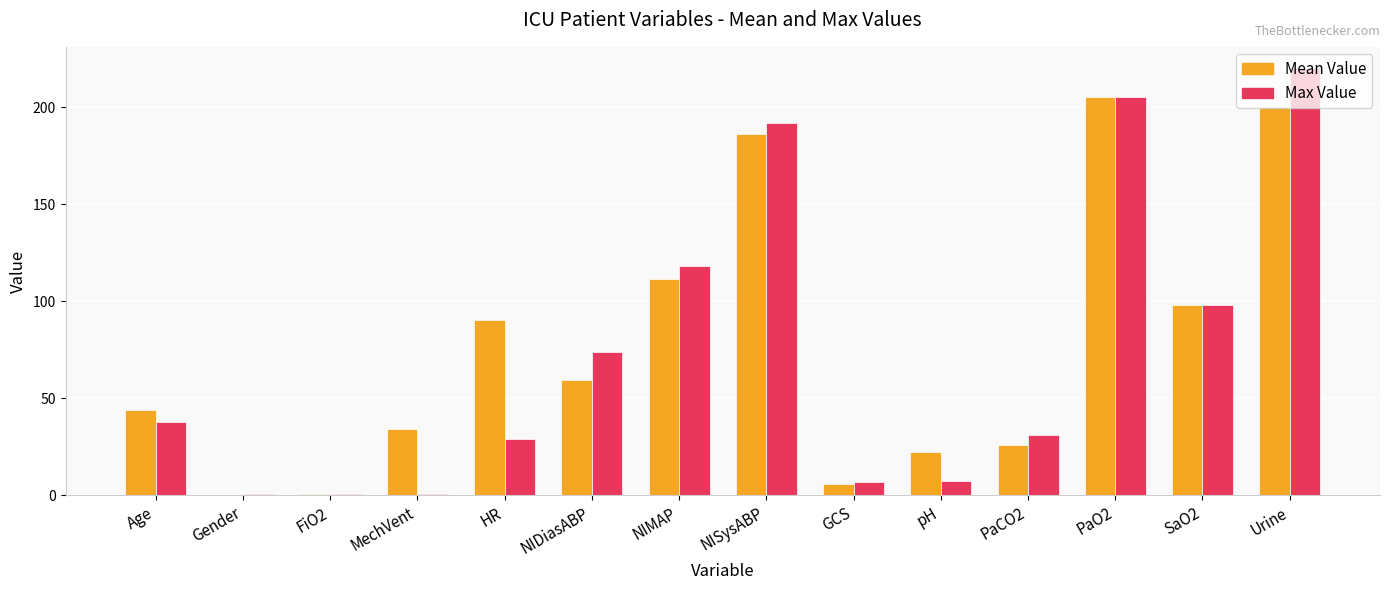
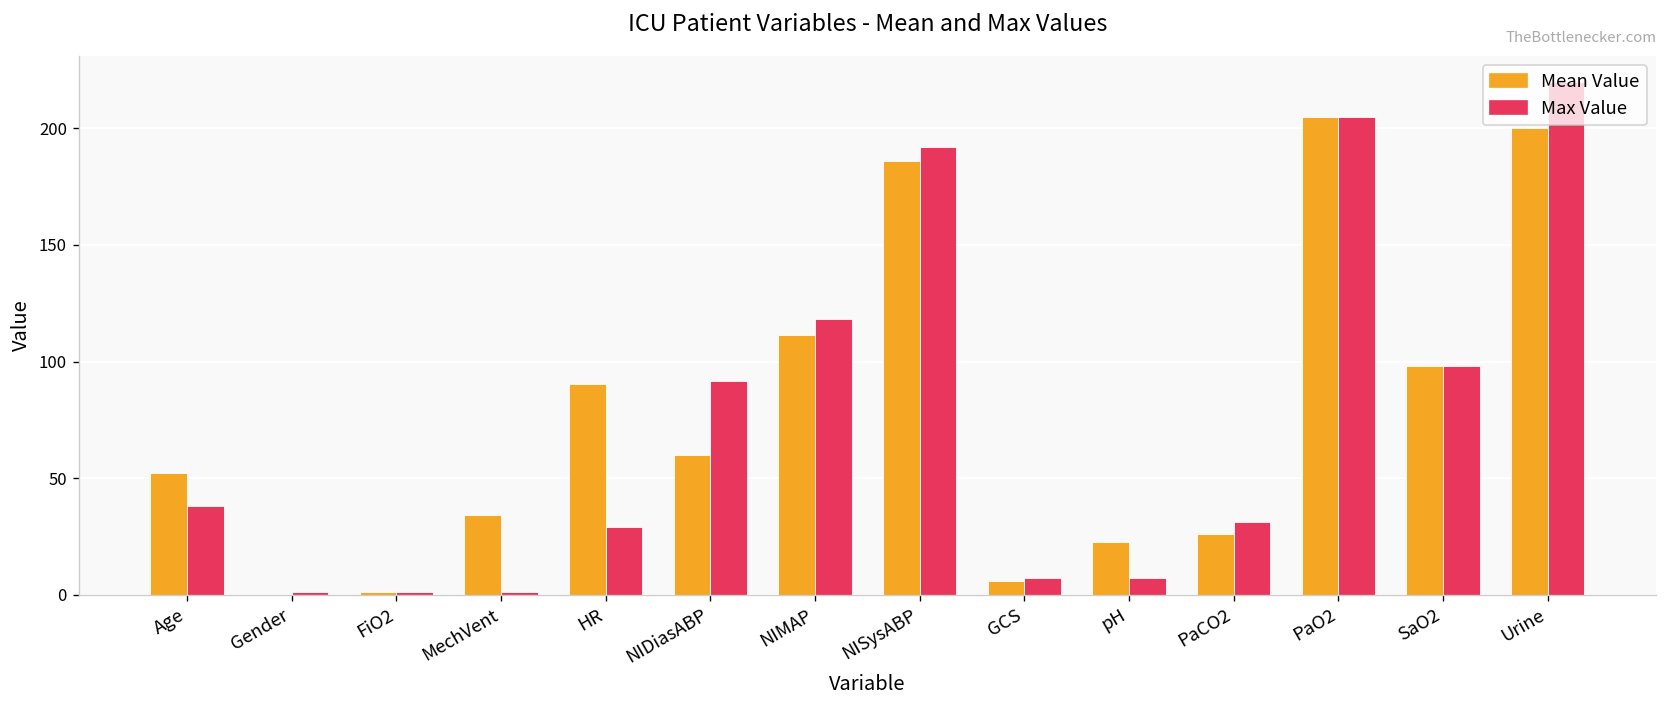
  {
    "Mean Value": {
-     "Age": 44,
+     "Age": 52,
      "Gender": 0,
      "MechVent": 34,
      "HR": 91,
      "NIDiasABP": 60,
      "NIMAP": 111,
      "NISysABP": 186,
      "GCS": 6,
      "pH": 23,
      "PaCO2": 26,
      "PaO2": 205,
      "SaO2": 98
    },
    "Max Value": {
      "Age": 38,
      "HR": 29,
-     "NIDiasABP": 74,
+     "NIDiasABP": 92,
      "NIMAP": 118,
      "NISysABP": 192,
      "GCS": 7,
      "pH": 7,
      "PaCO2": 31,
      "PaO2": 205,
      "SaO2": 98
    }
  }
